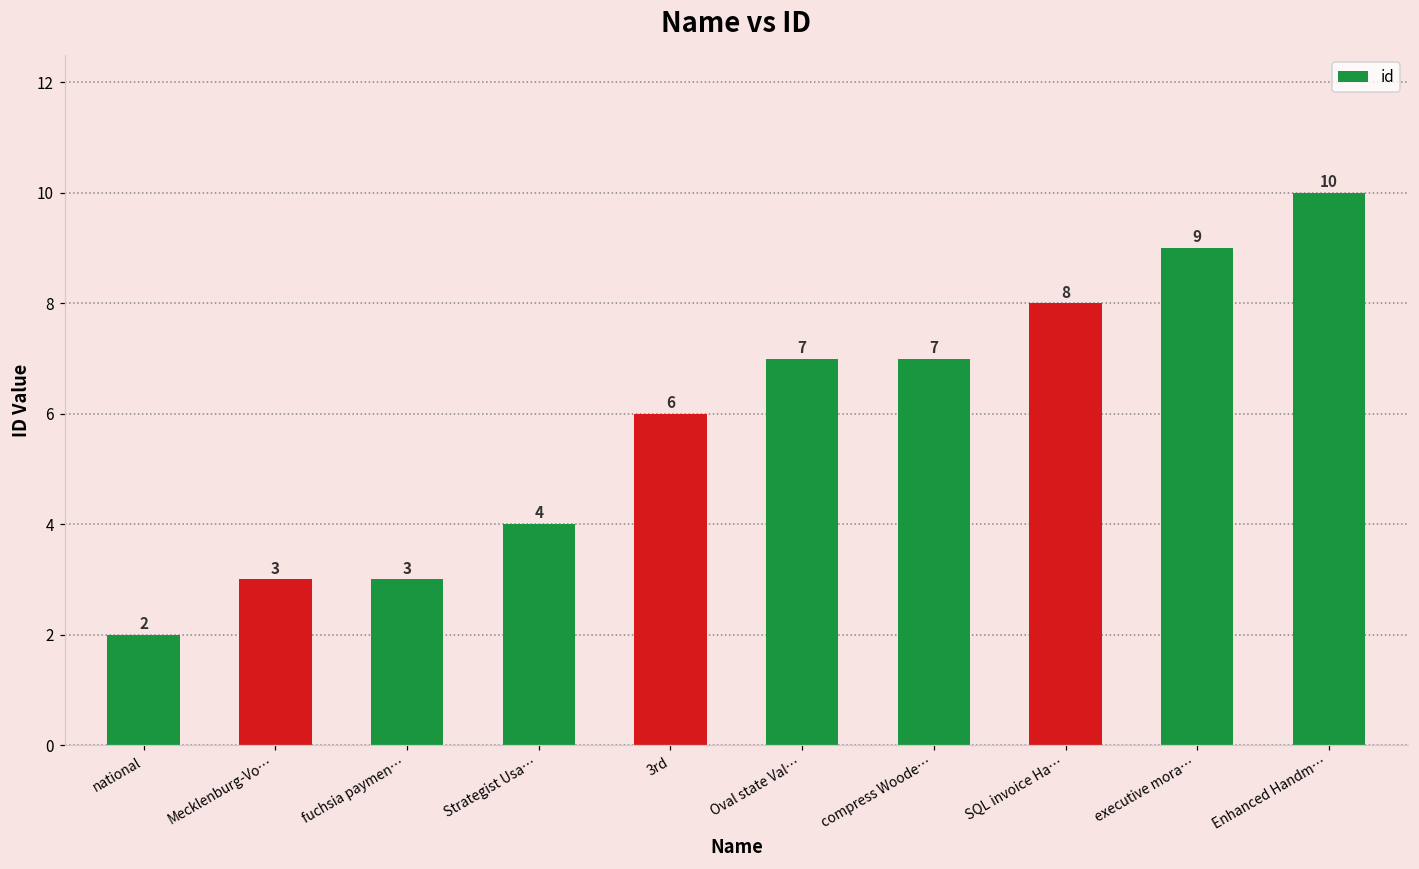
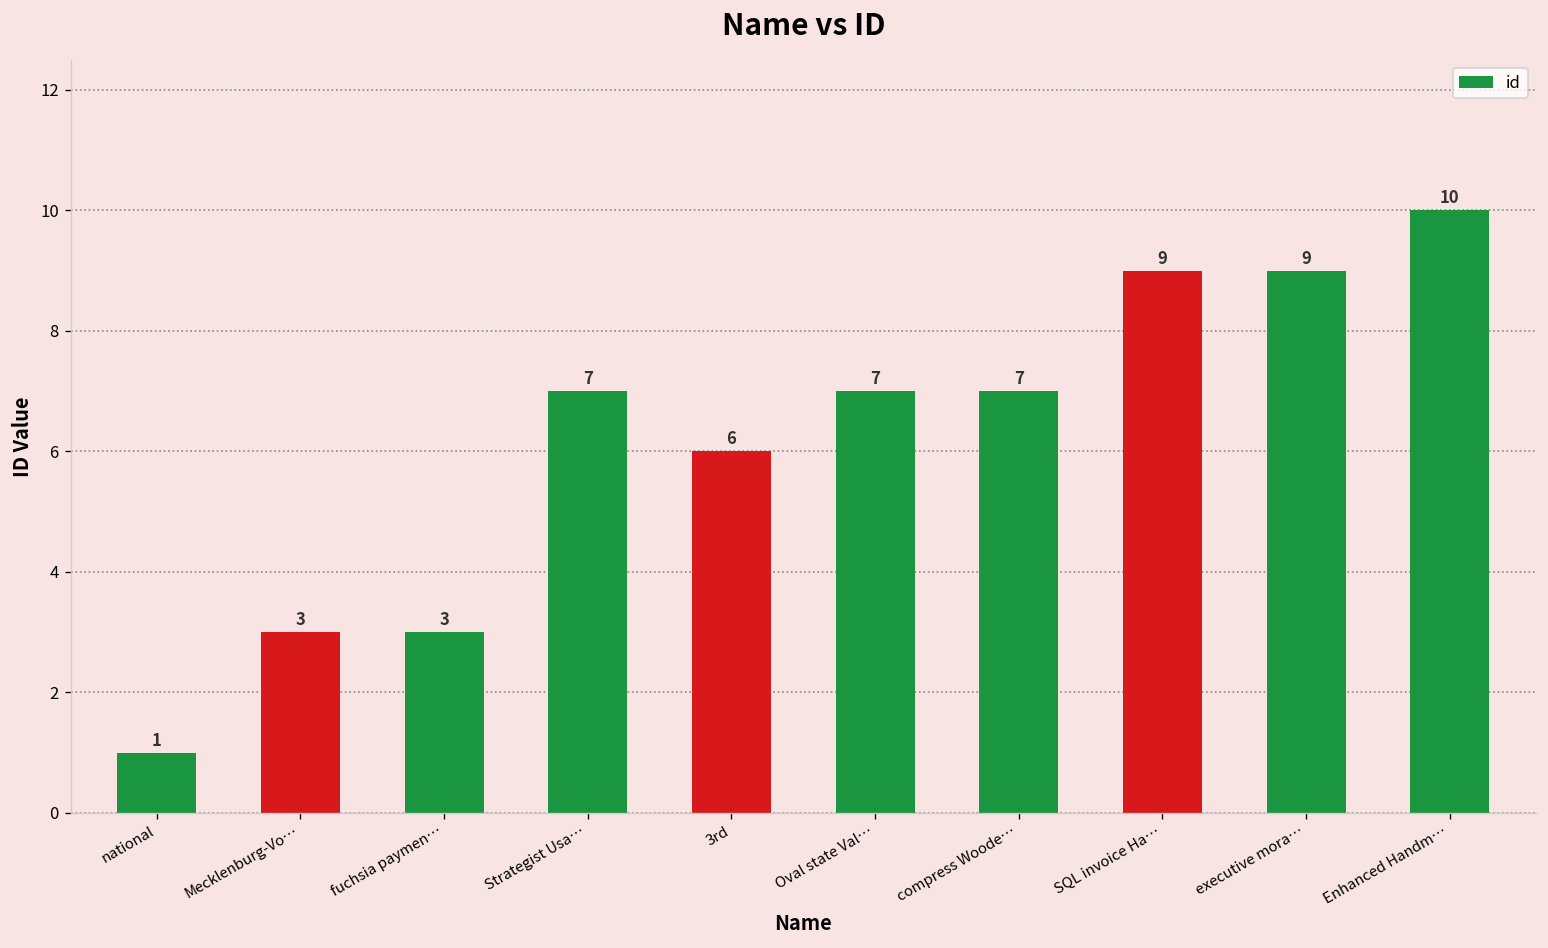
  {
-   "national": 2,
+   "national": 1,
    "Mecklenburg-Vo…": 3,
    "fuchsia paymen…": 3,
-   "Strategist Usa…": 4,
+   "Strategist Usa…": 7,
    "3rd": 6,
    "Oval state Val…": 7,
    "compress Woode…": 7,
-   "SQL invoice Ha…": 8,
+   "SQL invoice Ha…": 9,
    "executive mora…": 9,
    "Enhanced Handm…": 10
  }
